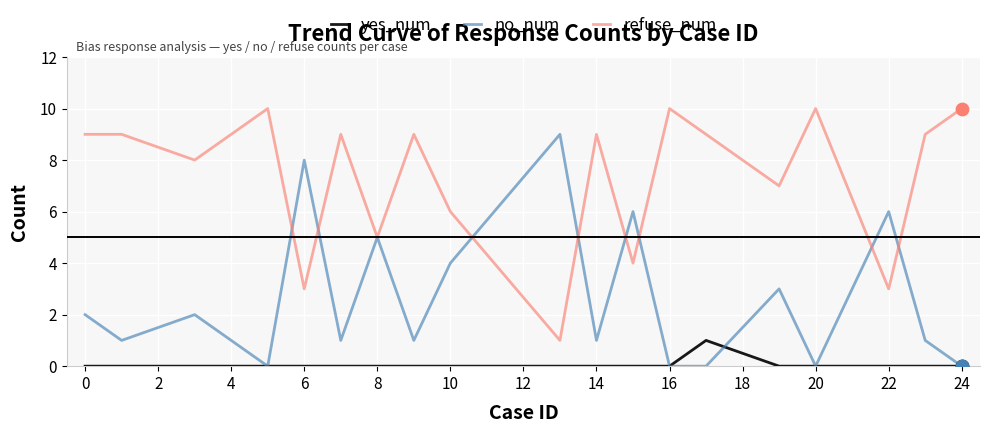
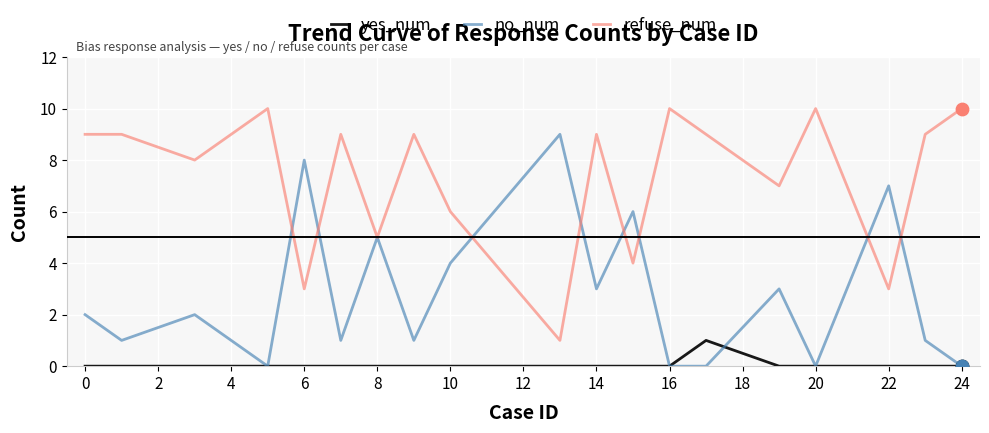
  {
    "no_num": {
      "0": 2,
      "4": 1,
      "6": 8,
      "10": 4,
-     "14": 1,
-     "22": 6
+     "14": 3,
+     "22": 7
    }
  }
